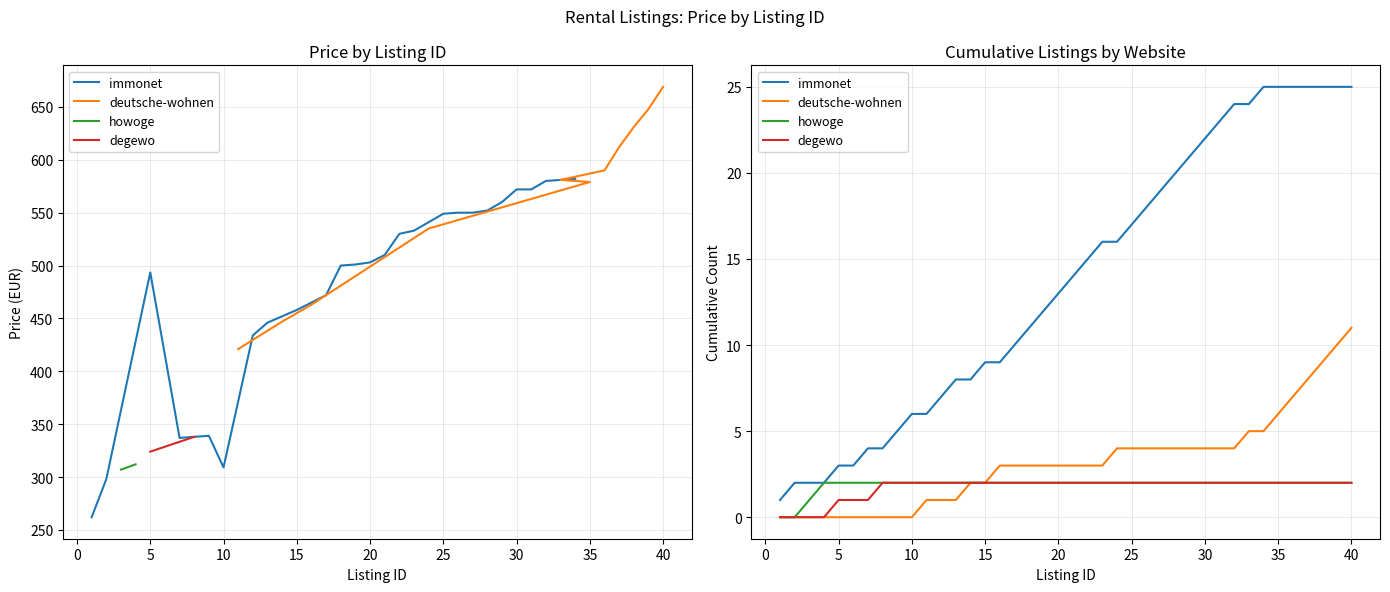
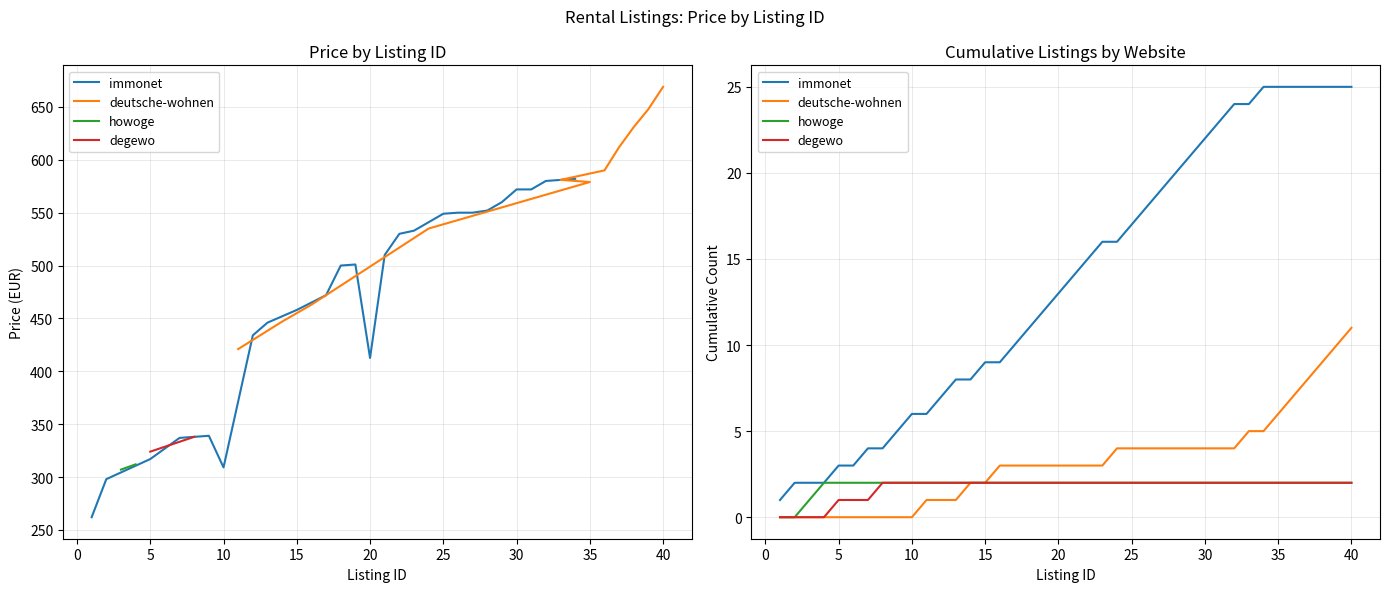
  {
    "Price by Listing ID": {
      "immonet": {
-       "5": 494,
+       "5": 317,
        "10": 309,
        "15": 458,
-       "20": 503,
+       "20": 413,
        "25": 549,
        "30": 572
      },
      "degewo": {
        "5": 324
      }
    },
    "Cumulative Listings by Website": {
      "immonet": {
        "5": 3.0,
        "10": 6.0,
        "15": 9.0,
        "20": 13.0,
        "25": 17.0,
        "30": 22.0,
        "35": 25.0,
        "40": 25.0
      },
      "deutsche-wohnen": {
        "5": 0.0,
        "10": 0.0,
        "20": 3.0,
        "25": 4.0,
        "30": 4.0,
        "35": 6.0,
        "40": 11.0
      },
      "howoge": {
        "5": 2.0
      },
      "degewo": {
        "5": 1.0
      }
    }
  }
